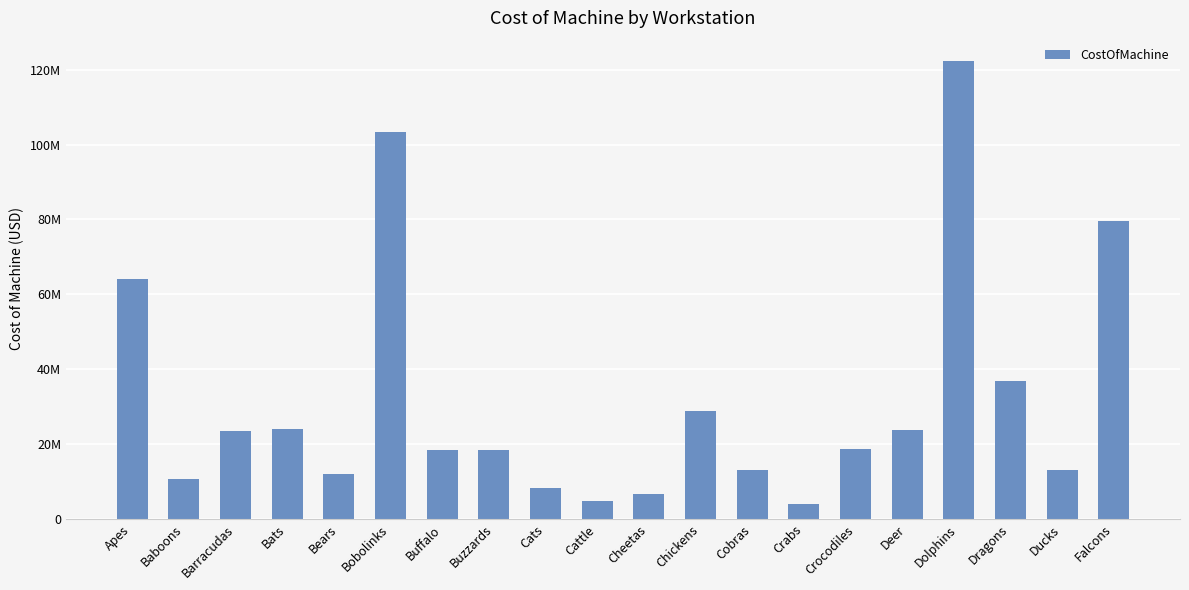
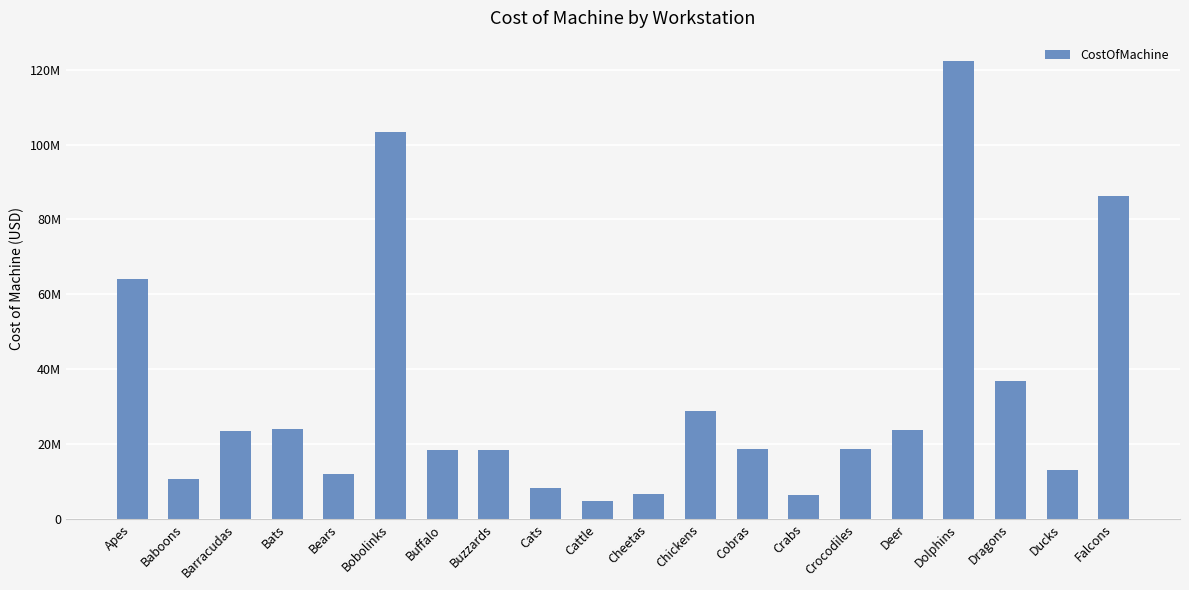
  {
    "Apes": 64000000,
    "Baboons": 11000000,
    "Barracudas": 24000000,
    "Bats": 24000000,
    "Bears": 12000000,
    "Bobolinks": 103000000,
    "Buffalo": 18000000,
    "Buzzards": 18000000,
    "Cats": 8000000,
    "Cattle": 5000000,
    "Cheetas": 7000000,
    "Chickens": 29000000,
-   "Cobras": 13000000,
-   "Crabs": 4000000,
+   "Cobras": 19000000,
+   "Crabs": 7000000,
    "Crocodiles": 19000000,
    "Deer": 24000000,
    "Dolphins": 122000000,
    "Dragons": 37000000,
    "Ducks": 13000000,
-   "Falcons": 80000000
+   "Falcons": 86000000
  }
